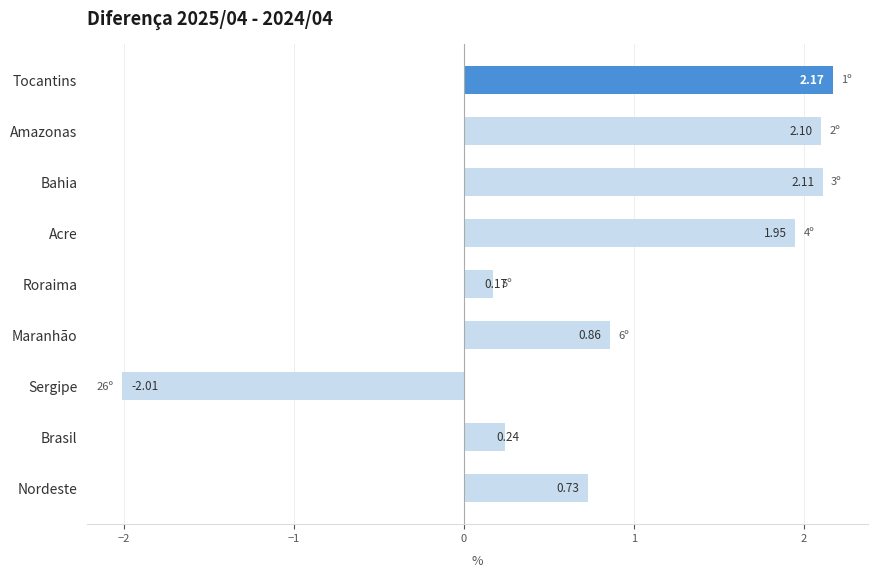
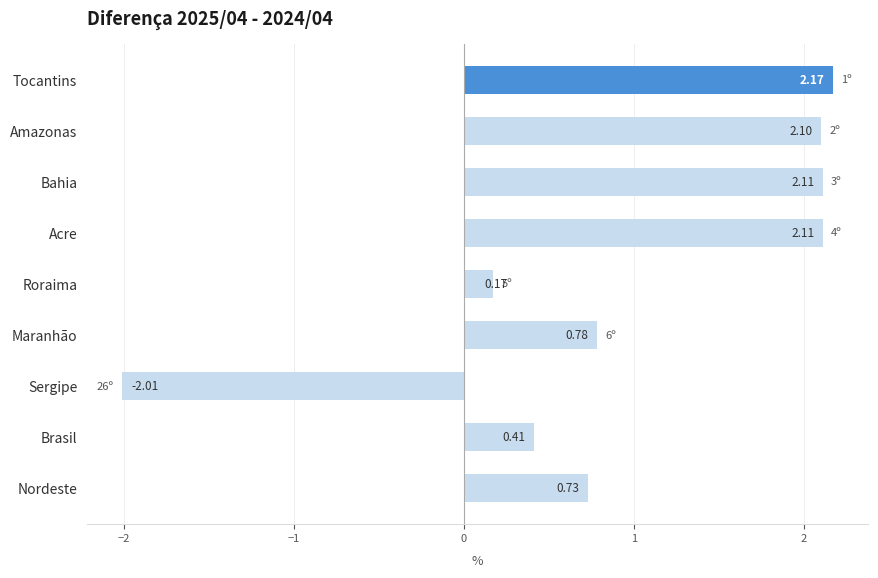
  {
    "Tocantins": "2.17",
    "Amazonas": "2º",
    "Bahia": "2.11",
-   "Acre": "1.95",
-   "Maranhão": "0.86",
+   "Acre": "2.11",
+   "Maranhão": "0.78",
    "Sergipe": "-2.01",
-   "Brasil": "0.24",
+   "Brasil": "0.41",
    "Nordeste": "0.73"
  }
